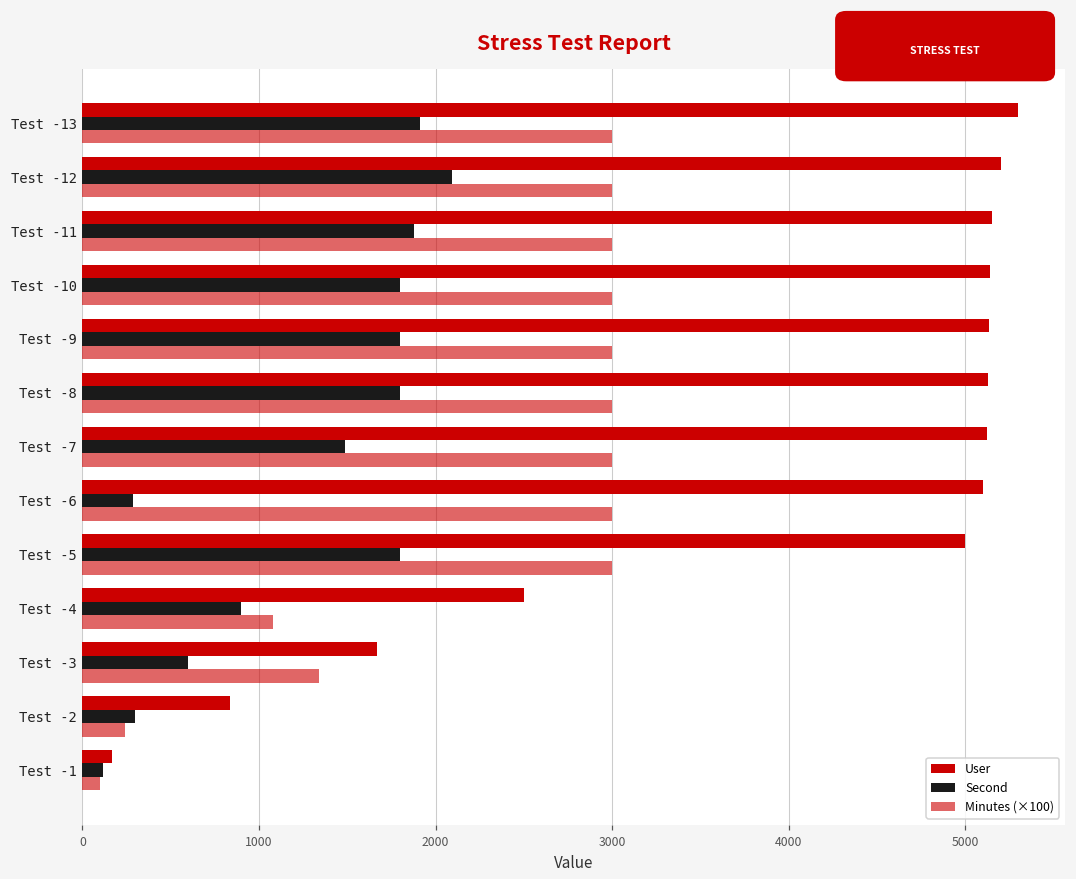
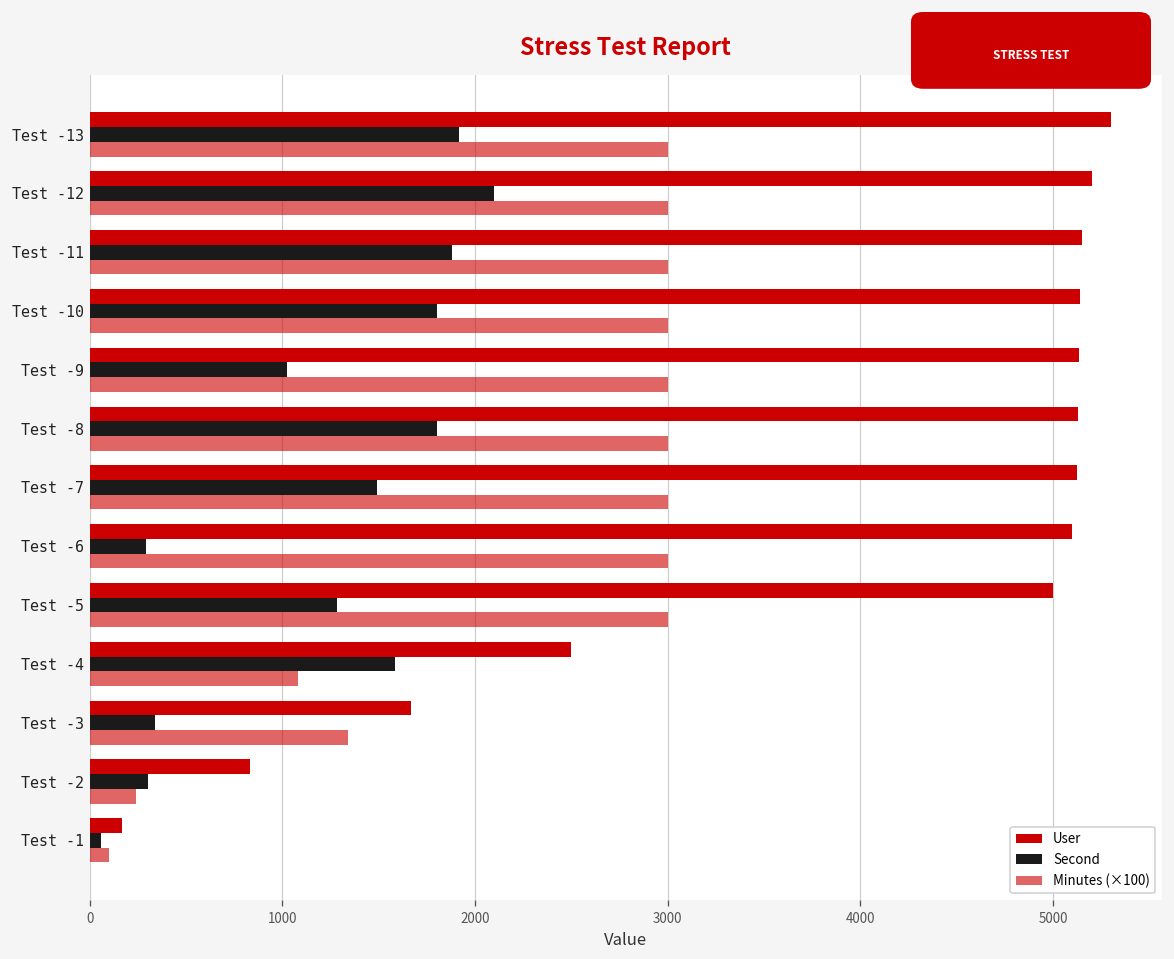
  {
    "Second": {
      "Test -13": 1910,
      "Test -12": 2100,
      "Test -11": 1880,
      "Test -10": 1800,
-     "Test -9": 1800,
+     "Test -9": 1020,
      "Test -8": 1800,
      "Test -7": 1490,
      "Test -6": 290,
-     "Test -5": 1800,
-     "Test -4": 900,
-     "Test -3": 600,
+     "Test -5": 1280,
+     "Test -4": 1580,
+     "Test -3": 340,
      "Test -2": 300,
-     "Test -1": 120
+     "Test -1": 60
    }
  }
